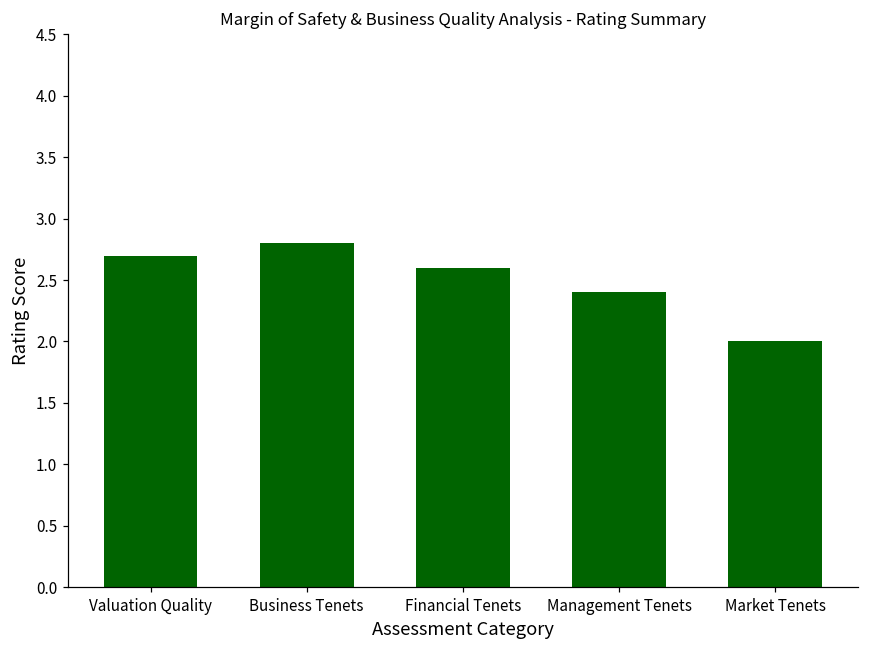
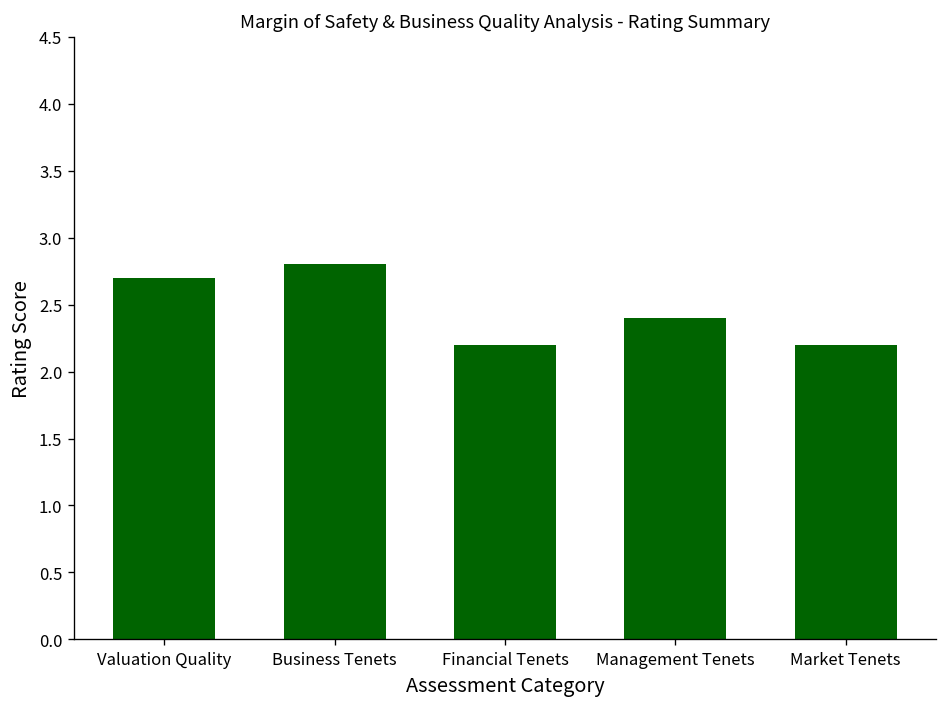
  {
    "Valuation Quality": 2.7,
    "Business Tenets": 2.8,
-   "Financial Tenets": 2.6,
+   "Financial Tenets": 2.2,
    "Management Tenets": 2.4,
-   "Market Tenets": 2.0
+   "Market Tenets": 2.2
  }
